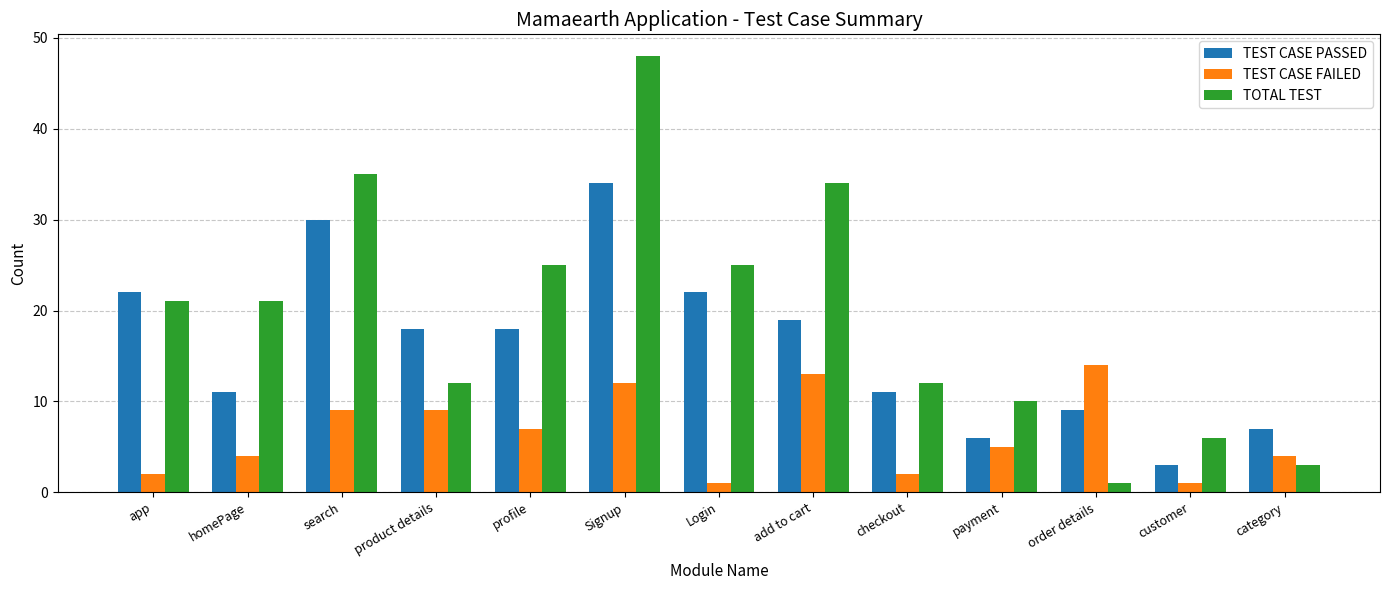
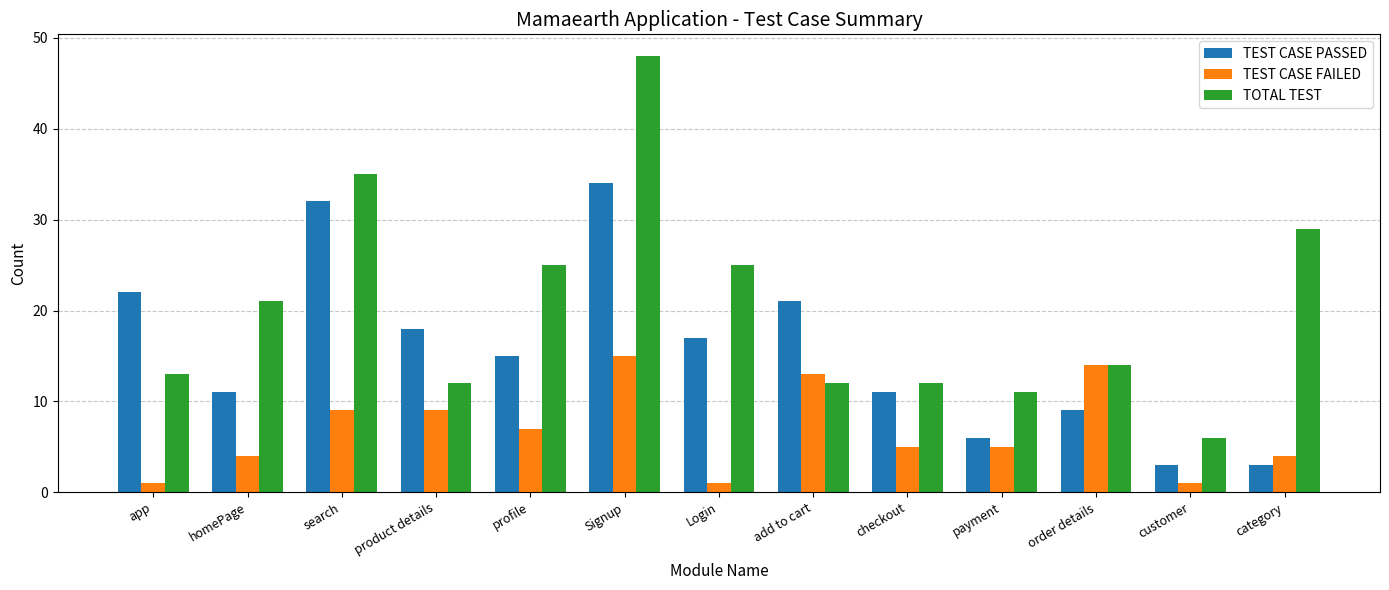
  {
    "TEST CASE PASSED": {
      "app": 22,
      "homePage": 11,
-     "search": 30,
+     "search": 32,
      "product details": 18,
-     "profile": 18,
+     "profile": 15,
      "Signup": 34,
-     "Login": 22,
-     "add to cart": 19,
+     "Login": 17,
+     "add to cart": 21,
      "checkout": 11,
      "payment": 6,
      "order details": 9,
      "customer": 3,
-     "category": 7
+     "category": 3
    },
    "TEST CASE FAILED": {
-     "app": 2,
+     "app": 1,
      "homePage": 4,
      "search": 9,
      "product details": 9,
      "profile": 7,
-     "Signup": 12,
+     "Signup": 15,
      "Login": 1,
      "add to cart": 13,
-     "checkout": 2,
+     "checkout": 5,
      "payment": 5,
      "order details": 14,
      "customer": 1,
      "category": 4
    },
    "TOTAL TEST": {
-     "app": 21,
+     "app": 13,
      "homePage": 21,
      "search": 35,
      "product details": 12,
      "profile": 25,
      "Signup": 48,
      "Login": 25,
-     "add to cart": 34,
+     "add to cart": 12,
      "checkout": 12,
-     "payment": 10,
-     "order details": 1,
+     "payment": 11,
+     "order details": 14,
      "customer": 6,
-     "category": 3
+     "category": 29
    }
  }
